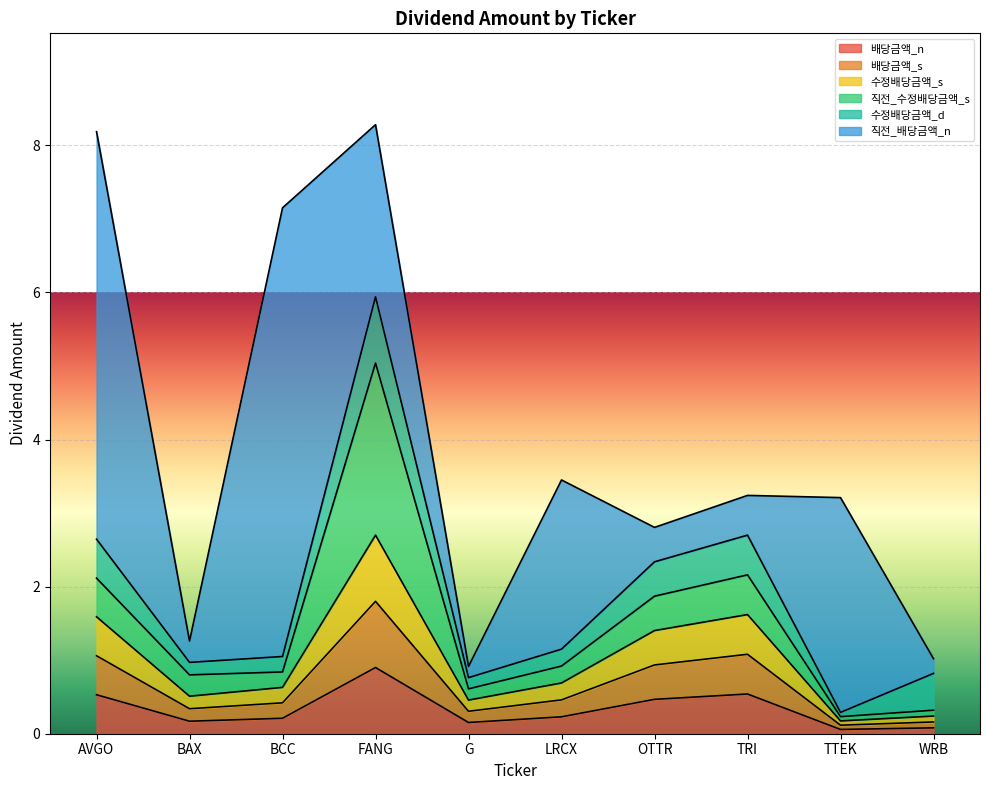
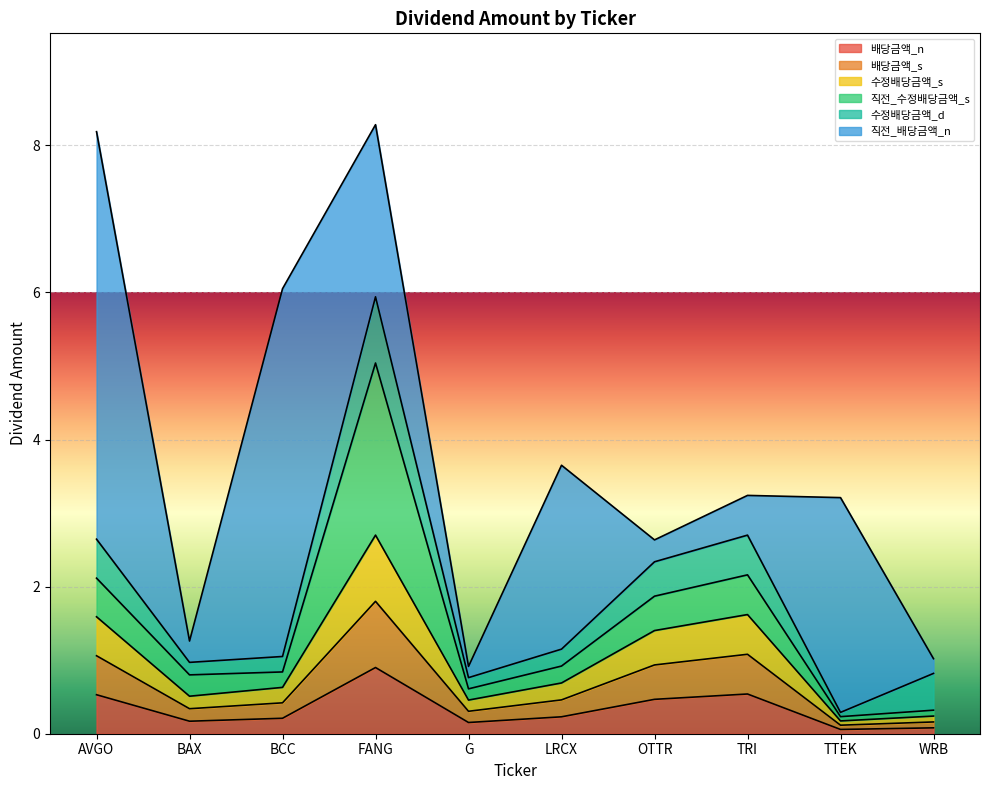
  {
    "수정배당금액_s": {
      "AVGO": 0.5,
      "BAX": 0.2,
      "BCC": 0.2,
      "FANG": 0.9,
      "G": 0.2,
      "LRCX": 0.2,
      "OTTR": 0.5,
      "TRI": 0.5,
      "TTEK": 0.1,
      "WRB": 0.1
    },
    "직전_배당금액_n": {
      "AVGO": 5.5,
      "BAX": 0.3,
-     "BCC": 6.1,
+     "BCC": 5.0,
      "FANG": 2.3,
      "G": 0.2,
-     "LRCX": 2.3,
-     "OTTR": 0.5,
+     "LRCX": 2.5,
+     "OTTR": 0.3,
      "TRI": 0.5,
      "TTEK": 2.9,
      "WRB": 0.2
    }
  }
